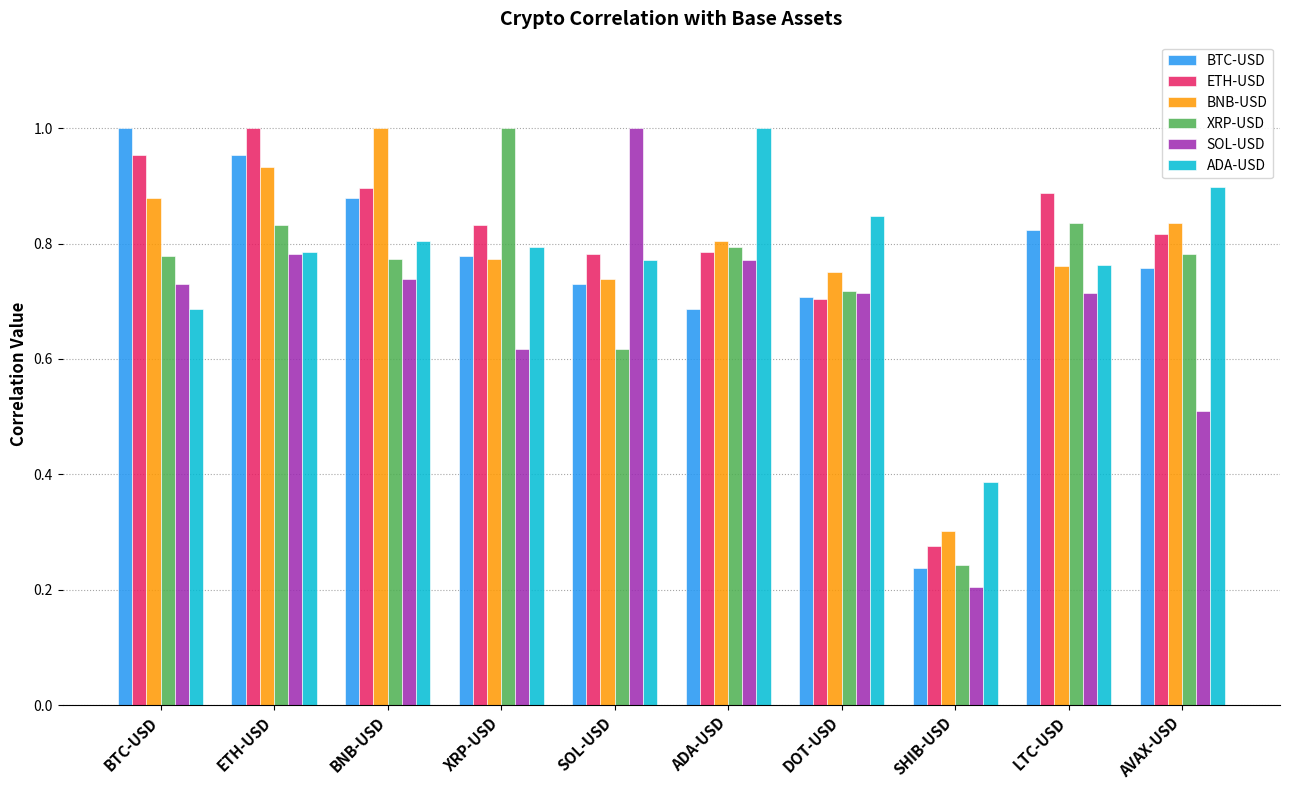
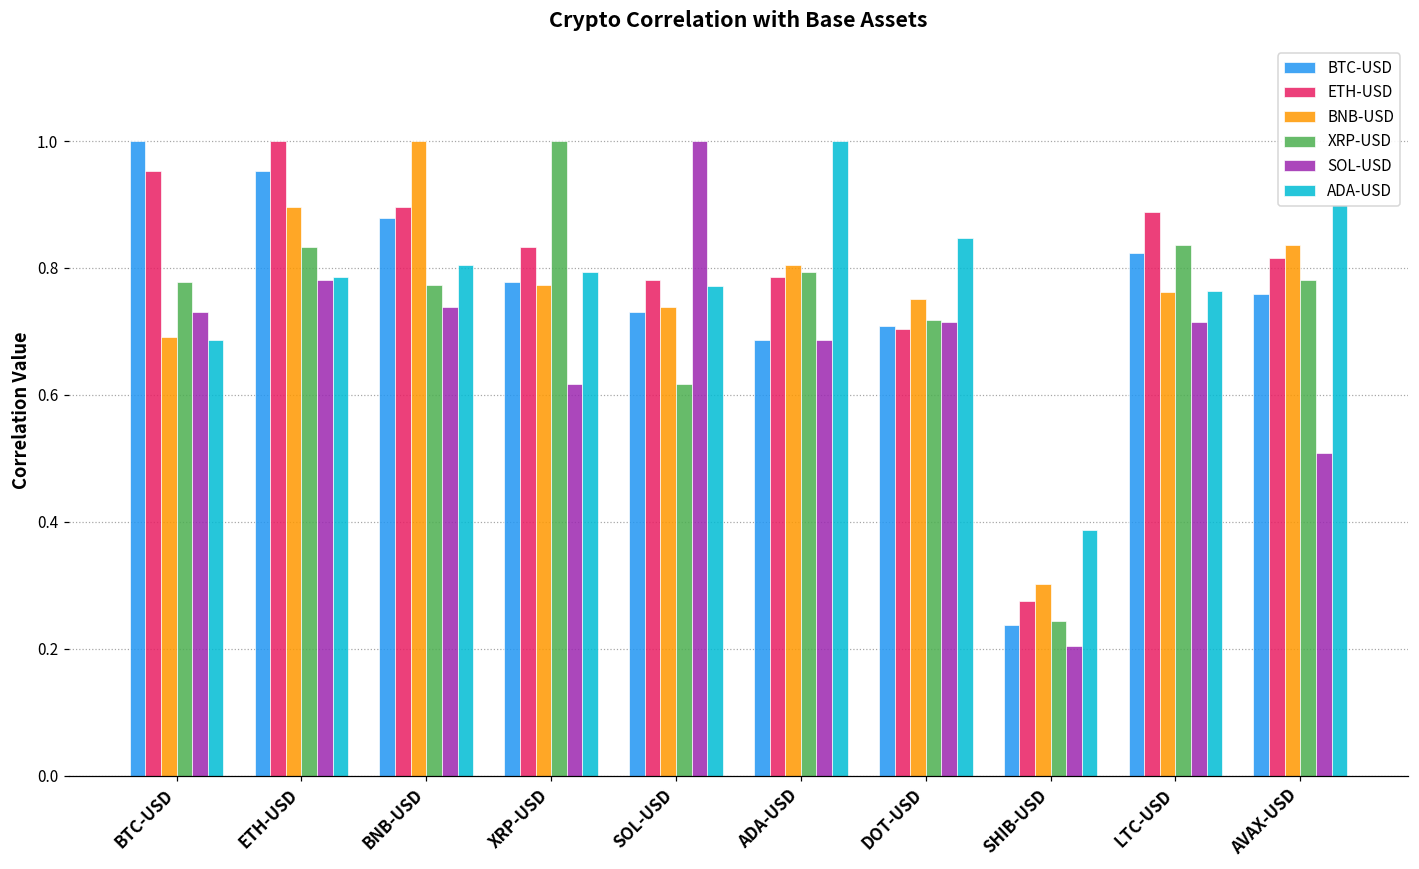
  {
    "ETH-USD": {
      "BTC-USD": 0.95,
      "ETH-USD": 1.00,
      "BNB-USD": 0.90,
      "XRP-USD": 0.83,
      "SOL-USD": 0.78,
      "ADA-USD": 0.79,
      "DOT-USD": 0.70,
      "SHIB-USD": 0.28,
      "LTC-USD": 0.89,
      "AVAX-USD": 0.82
    },
    "BNB-USD": {
-     "BTC-USD": 0.88,
-     "ETH-USD": 0.93,
+     "BTC-USD": 0.69,
+     "ETH-USD": 0.90,
      "BNB-USD": 1.00,
      "XRP-USD": 0.77,
      "SOL-USD": 0.74,
      "ADA-USD": 0.80,
      "DOT-USD": 0.75,
      "SHIB-USD": 0.30,
      "LTC-USD": 0.76,
      "AVAX-USD": 0.84
    },
    "XRP-USD": {
      "BTC-USD": 0.78,
      "ETH-USD": 0.83,
      "BNB-USD": 0.77,
      "XRP-USD": 1.00,
      "SOL-USD": 0.62,
      "ADA-USD": 0.79,
      "DOT-USD": 0.72,
      "SHIB-USD": 0.24,
      "LTC-USD": 0.84,
      "AVAX-USD": 0.78
    },
    "SOL-USD": {
      "BTC-USD": 0.73,
      "ETH-USD": 0.78,
      "BNB-USD": 0.74,
      "XRP-USD": 0.62,
      "SOL-USD": 1.00,
-     "ADA-USD": 0.77,
+     "ADA-USD": 0.69,
      "DOT-USD": 0.72,
      "SHIB-USD": 0.21,
      "LTC-USD": 0.71,
      "AVAX-USD": 0.51
    }
  }
